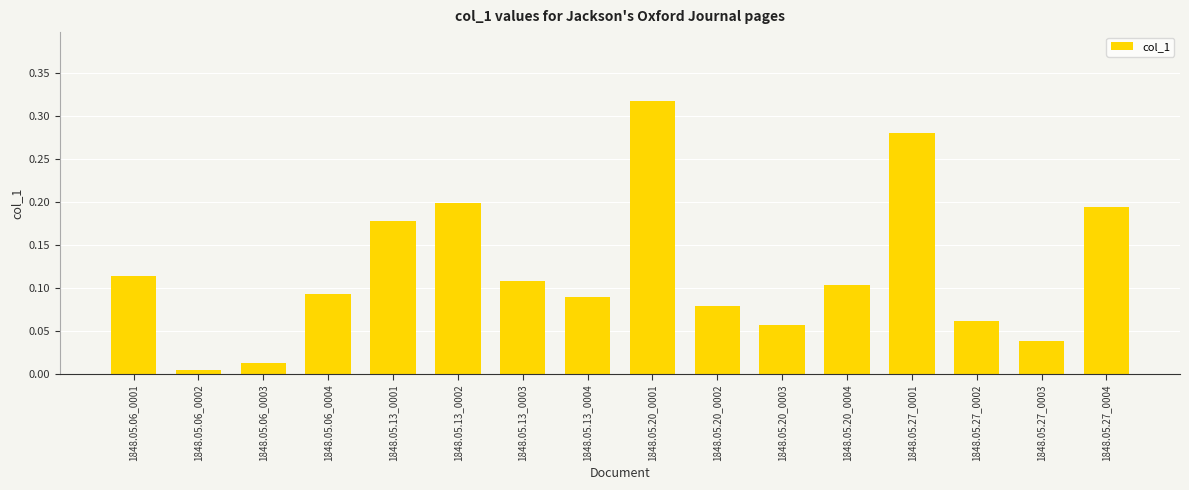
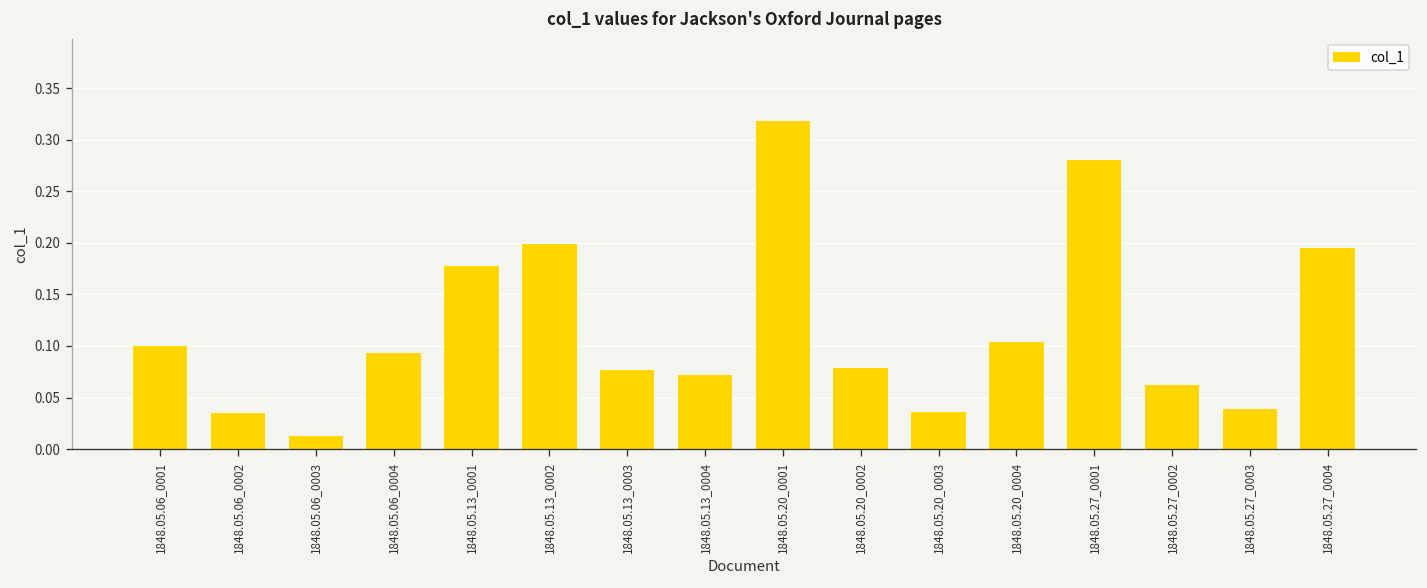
  {
-   "1848.05.06_0001": 0.11,
-   "1848.05.06_0002": 0.01,
+   "1848.05.06_0001": 0.10,
+   "1848.05.06_0002": 0.03,
    "1848.05.06_0003": 0.01,
    "1848.05.06_0004": 0.09,
    "1848.05.13_0001": 0.18,
    "1848.05.13_0002": 0.20,
-   "1848.05.13_0003": 0.11,
-   "1848.05.13_0004": 0.09,
+   "1848.05.13_0003": 0.08,
+   "1848.05.13_0004": 0.07,
    "1848.05.20_0001": 0.32,
    "1848.05.20_0002": 0.08,
-   "1848.05.20_0003": 0.06,
+   "1848.05.20_0003": 0.04,
    "1848.05.20_0004": 0.10,
    "1848.05.27_0001": 0.28,
    "1848.05.27_0002": 0.06,
    "1848.05.27_0003": 0.04,
    "1848.05.27_0004": 0.19
  }
